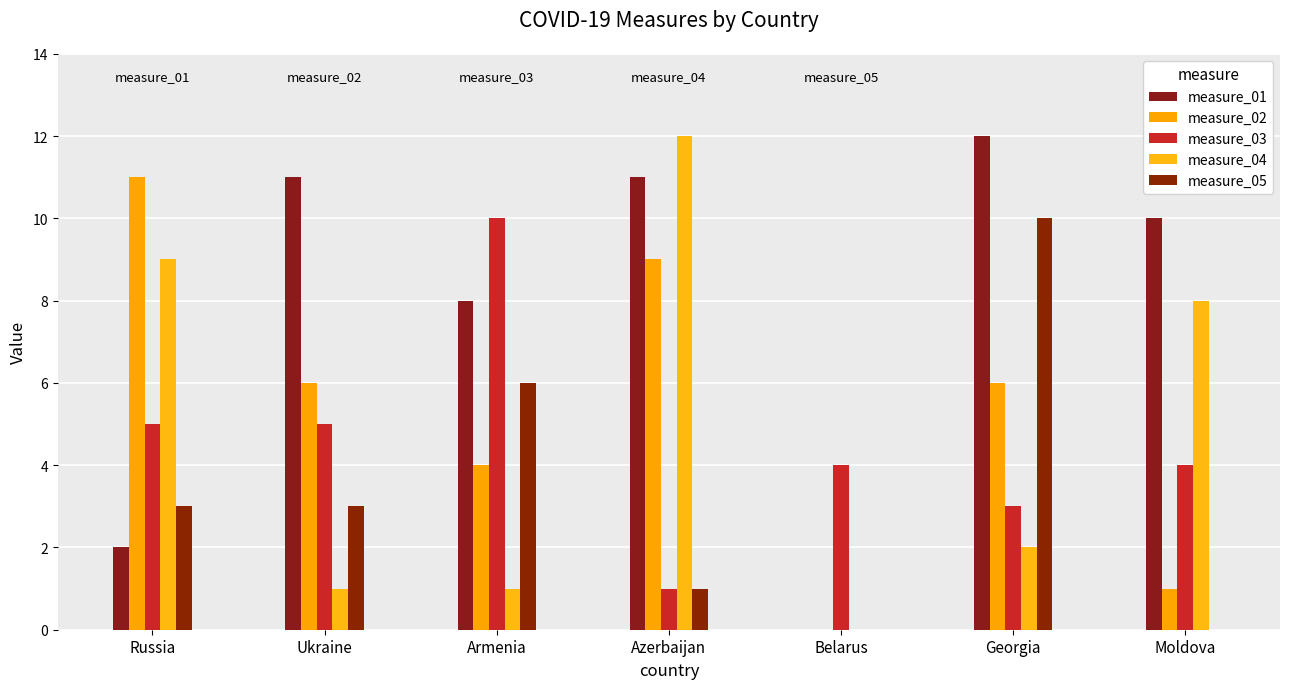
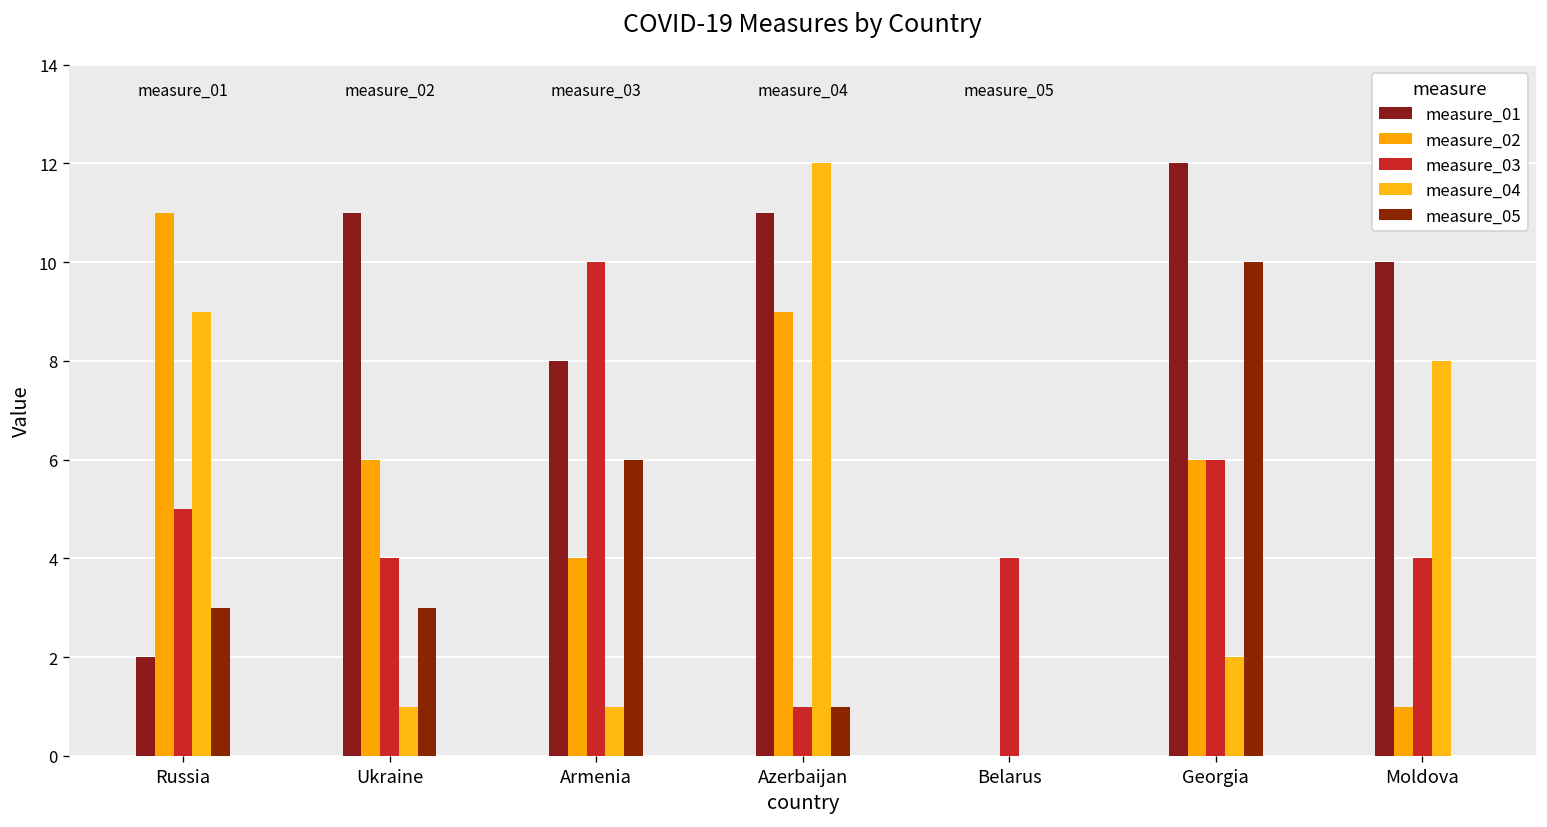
  {
    "measure_03": {
      "Russia": 5,
-     "Ukraine": 5,
+     "Ukraine": 4,
      "Armenia": 10,
      "Azerbaijan": 1,
      "Belarus": 4,
-     "Georgia": 3,
+     "Georgia": 6,
      "Moldova": 4
    }
  }
